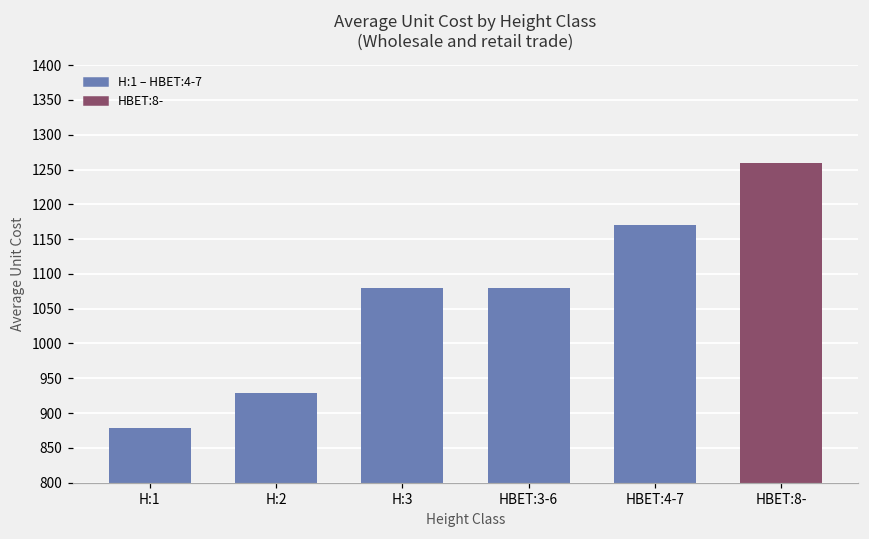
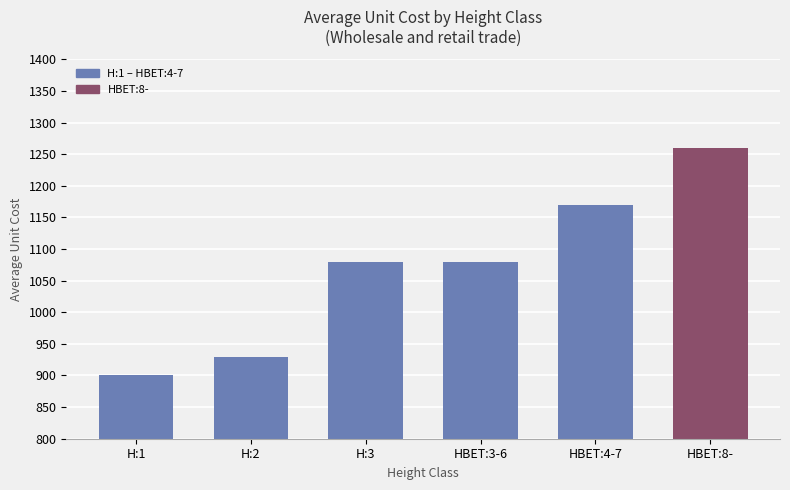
  {
-   "H:1": 880,
+   "H:1": 900,
    "H:2": 930,
    "H:3": 1080,
    "HBET:3-6": 1080,
    "HBET:4-7": 1170,
    "HBET:8-": 1260
  }
